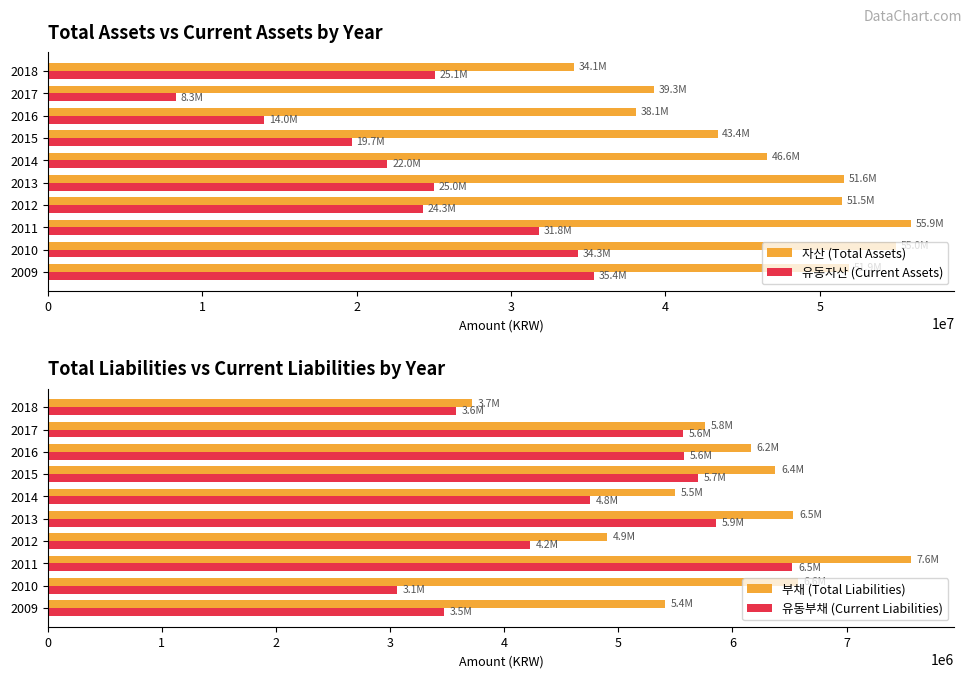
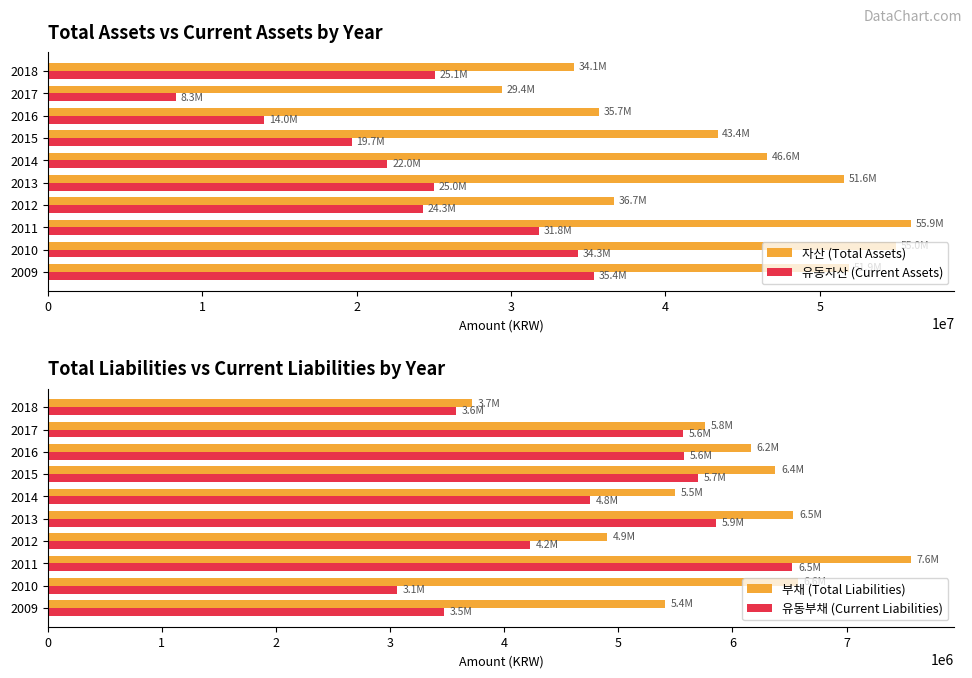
  {
    "Total Assets vs Current Assets by Year": {
      "자산 (Total Assets)": {
        "2018": "34.1M",
-       "2017": "39.3M",
-       "2016": "38.1M",
+       "2017": "29.4M",
+       "2016": "35.7M",
        "2015": "43.4M",
        "2014": "46.6M",
        "2013": "51.6M",
-       "2012": "51.5M",
+       "2012": "36.7M",
        "2011": "55.9M"
      },
      "유동자산 (Current Assets)": {
        "2018": "25.1M",
        "2017": "8.3M",
        "2016": "14.0M",
        "2015": "19.7M",
        "2014": "22.0M",
        "2013": "25.0M",
        "2012": "24.3M",
        "2011": "31.8M",
        "2010": "34.3M",
        "2009": "35.4M"
      }
    },
    "Total Liabilities vs Current Liabilities by Year": {
      "부채 (Total Liabilities)": {
        "2018": "3.7M",
        "2017": "5.8M",
        "2016": "6.2M",
        "2015": "6.4M",
        "2014": "5.5M",
        "2013": "6.5M",
        "2012": "4.9M",
        "2011": "7.6M",
        "2009": "5.4M"
      },
      "유동부채 (Current Liabilities)": {
        "2018": "3.6M",
        "2017": "5.6M",
        "2016": "5.6M",
        "2015": "5.7M",
        "2014": "4.8M",
        "2013": "5.9M",
        "2012": "4.2M",
        "2011": "6.5M",
        "2010": "3.1M",
        "2009": "3.5M"
      }
    }
  }
